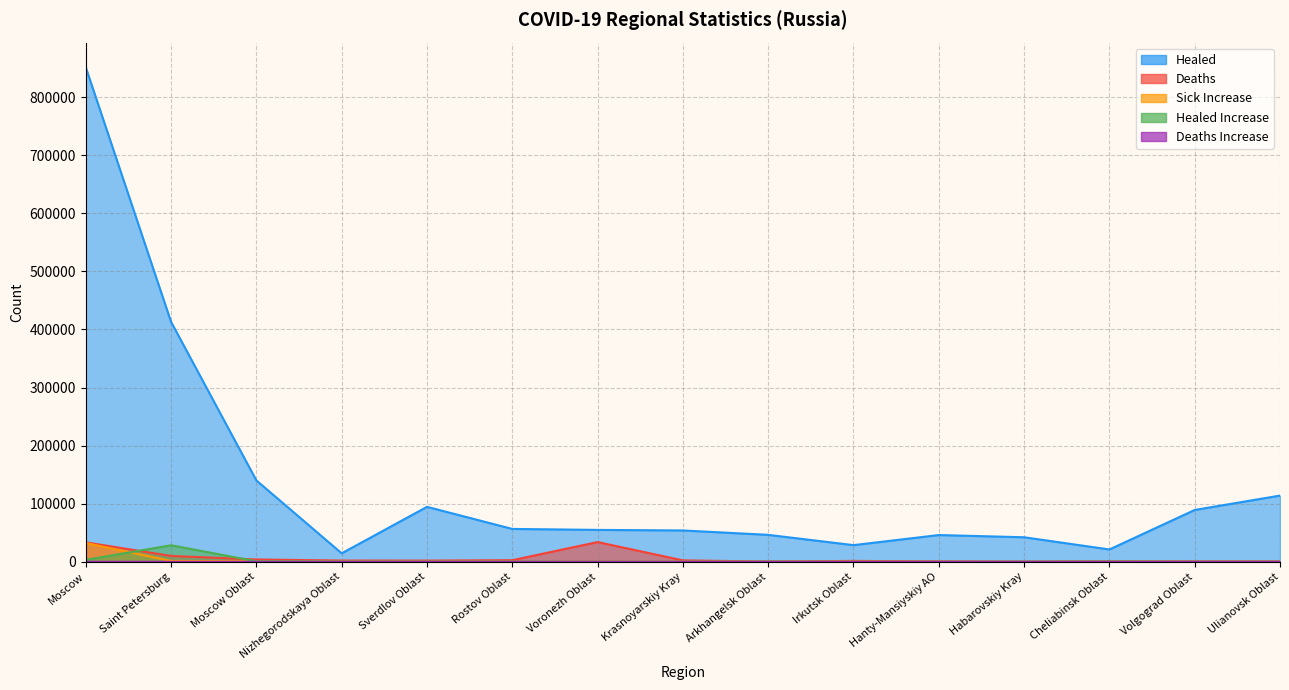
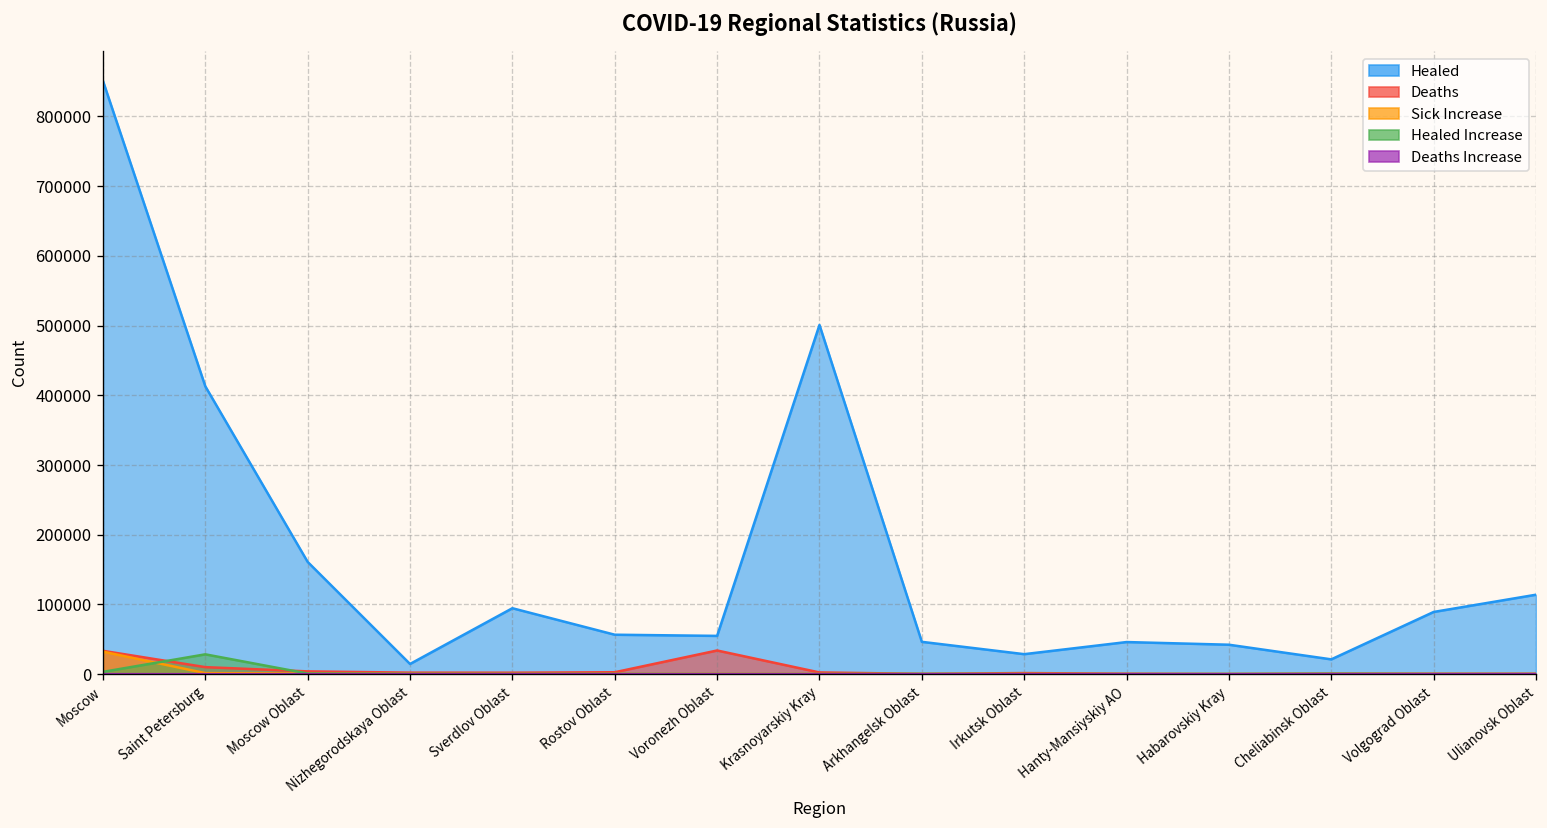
  {
    "Healed": {
      "Moscow": 850000,
      "Saint Petersburg": 410000,
-     "Moscow Oblast": 140000,
+     "Moscow Oblast": 160000,
      "Nizhegorodskaya Oblast": 10000,
      "Sverdlov Oblast": 90000,
      "Rostov Oblast": 60000,
      "Voronezh Oblast": 50000,
-     "Krasnoyarskiy Kray": 50000,
+     "Krasnoyarskiy Kray": 500000,
      "Arkhangelsk Oblast": 50000,
      "Irkutsk Oblast": 30000,
      "Hanty-Mansiyskiy AO": 50000,
      "Habarovskiy Kray": 40000,
      "Cheliabinsk Oblast": 20000,
      "Volgograd Oblast": 90000,
      "Ulianovsk Oblast": 110000
    },
    "Deaths": {
      "Saint Petersburg": 10000,
      "Voronezh Oblast": 30000
    },
    "Healed Increase": {
      "Saint Petersburg": 30000
    }
  }
